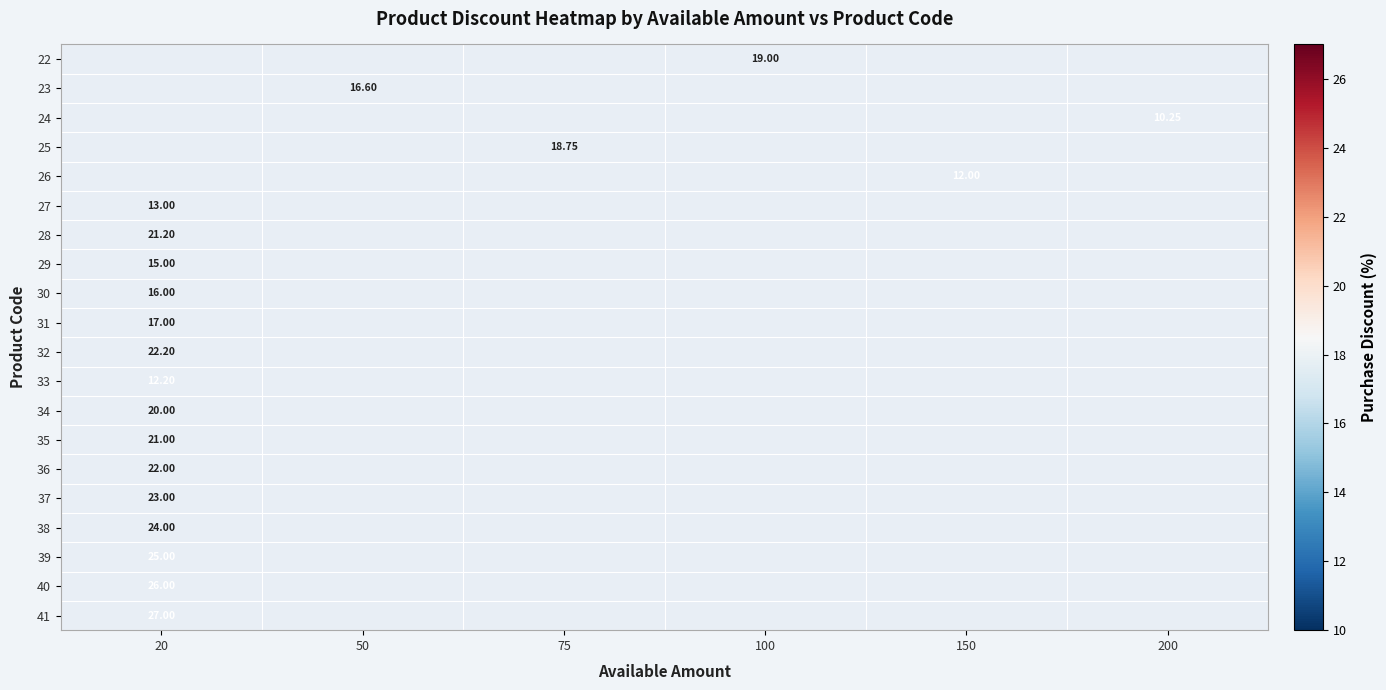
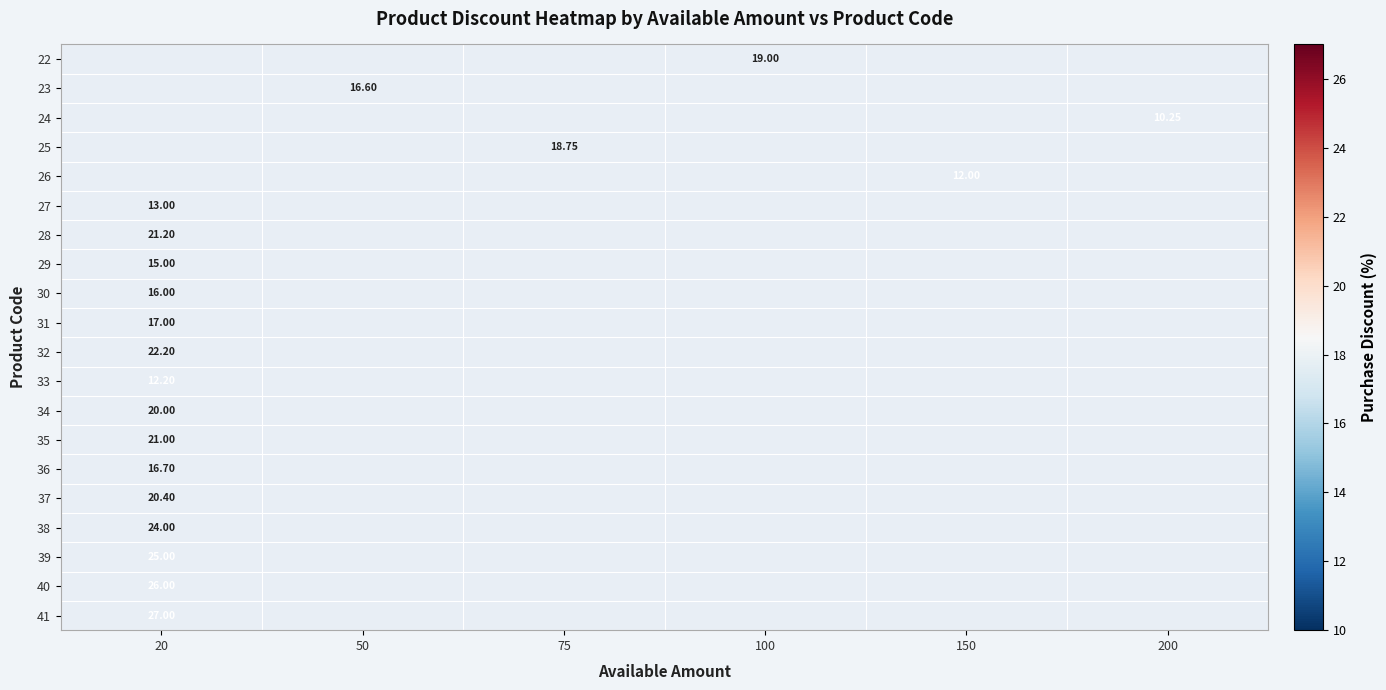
  {
    "22": {
      "100": 19.00
    },
    "23": {
      "50": 16.60
    },
    "25": {
      "75": 18.75
    },
    "27": {
      "20": 13.00
    },
    "28": {
      "20": 21.20
    },
    "29": {
      "20": 15.00
    },
    "30": {
      "20": 16.00
    },
    "31": {
      "20": 17.00
    },
    "32": {
      "20": 22.20
    },
    "34": {
      "20": 20.00
    },
    "35": {
      "20": 21.00
    },
    "36": {
-     "20": 22.00
+     "20": 16.70
    },
    "37": {
-     "20": 23.00
+     "20": 20.40
    },
    "38": {
      "20": 24.00
    }
  }
